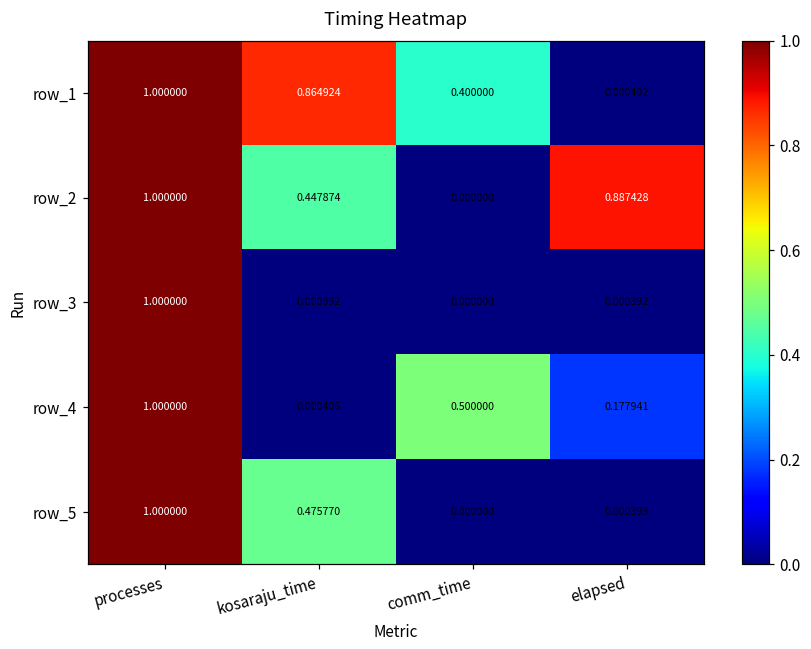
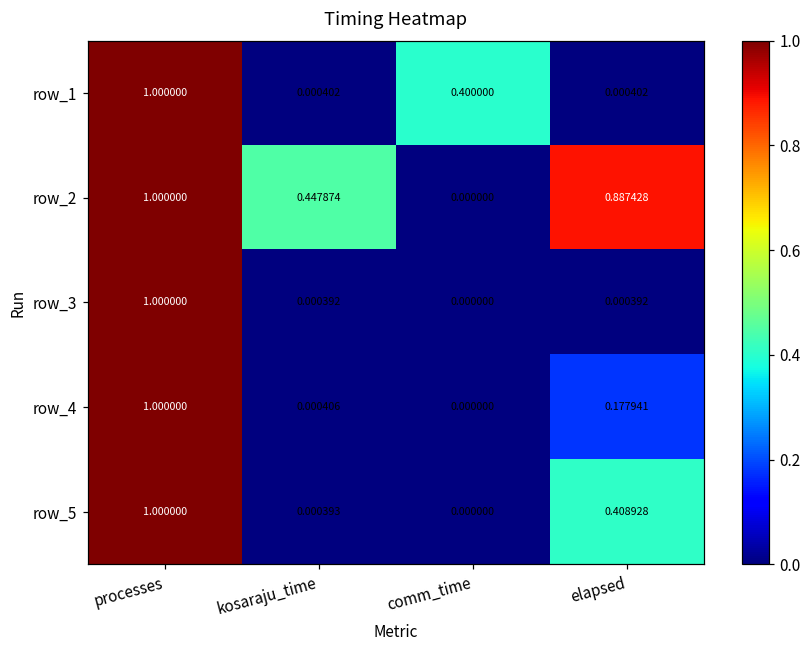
  {
    "row_1": {
      "processes": 1.000000,
-     "kosaraju_time": 0.864924,
+     "kosaraju_time": 0.000402,
      "comm_time": 0.400000,
      "elapsed": 0.000402
    },
    "row_2": {
      "processes": 1.000000,
      "kosaraju_time": 0.447874,
      "comm_time": 0.000000,
      "elapsed": 0.887428
    },
    "row_3": {
      "processes": 1.000000,
      "kosaraju_time": 0.000392,
      "comm_time": 0.000000,
      "elapsed": 0.000392
    },
    "row_4": {
      "processes": 1.000000,
      "kosaraju_time": 0.000406,
-     "comm_time": 0.500000,
+     "comm_time": 0.000000,
      "elapsed": 0.177941
    },
    "row_5": {
      "processes": 1.000000,
-     "kosaraju_time": 0.475770,
+     "kosaraju_time": 0.000393,
      "comm_time": 0.000000,
-     "elapsed": 0.000393
+     "elapsed": 0.408928
    }
  }
